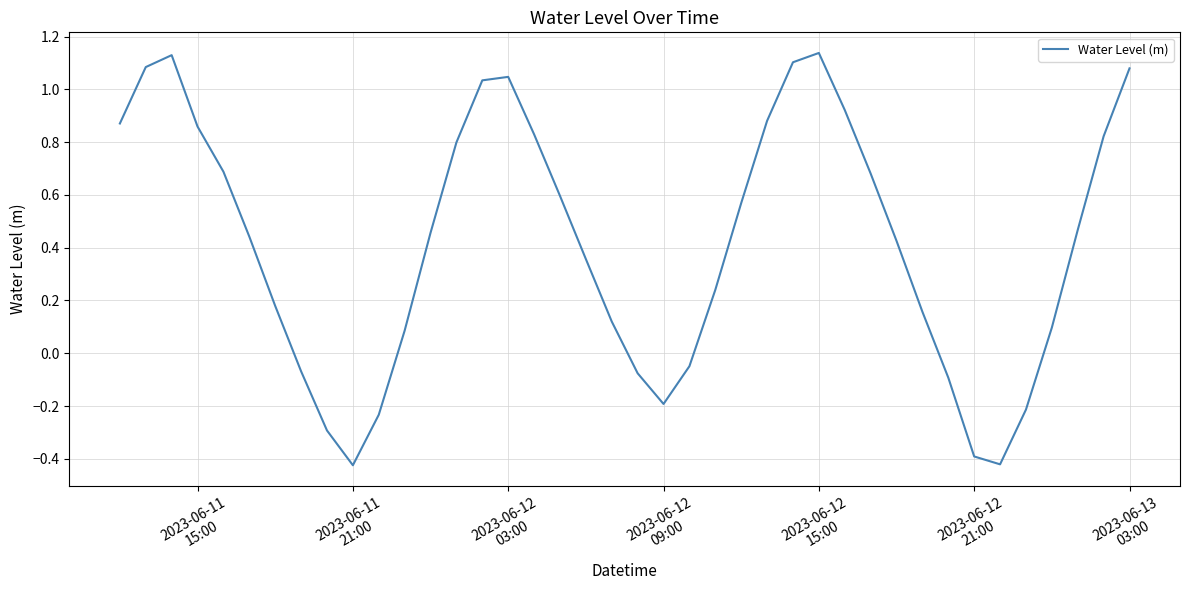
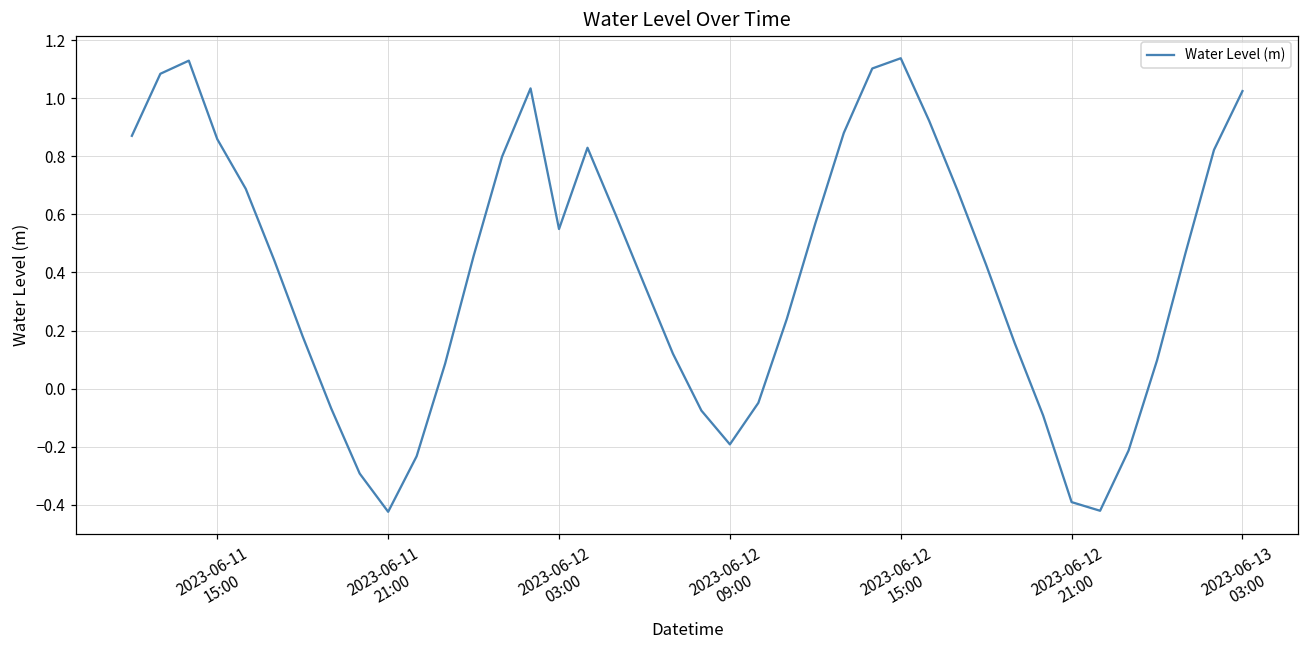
  {
    "2023-06-11 15:00": 0.86,
    "2023-06-11 21:00": -0.42,
-   "2023-06-12 03:00": 1.05,
+   "2023-06-12 03:00": 0.55,
    "2023-06-12 09:00": -0.19,
    "2023-06-12 15:00": 1.14,
    "2023-06-12 21:00": -0.39,
-   "2023-06-13 03:00": 1.08
+   "2023-06-13 03:00": 1.02
  }
